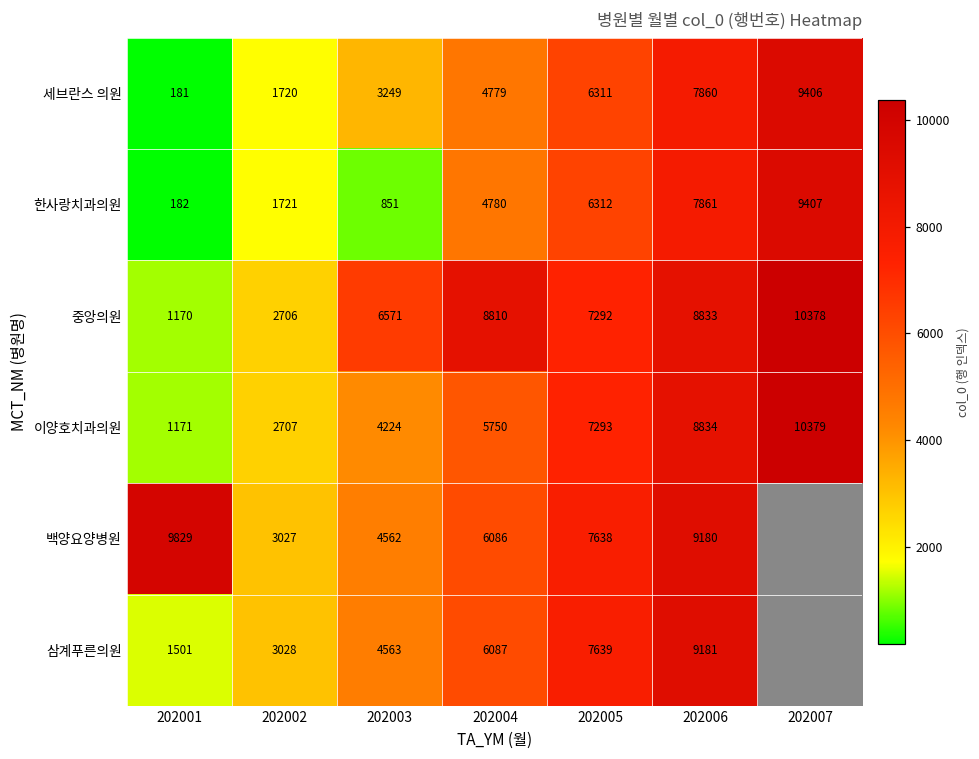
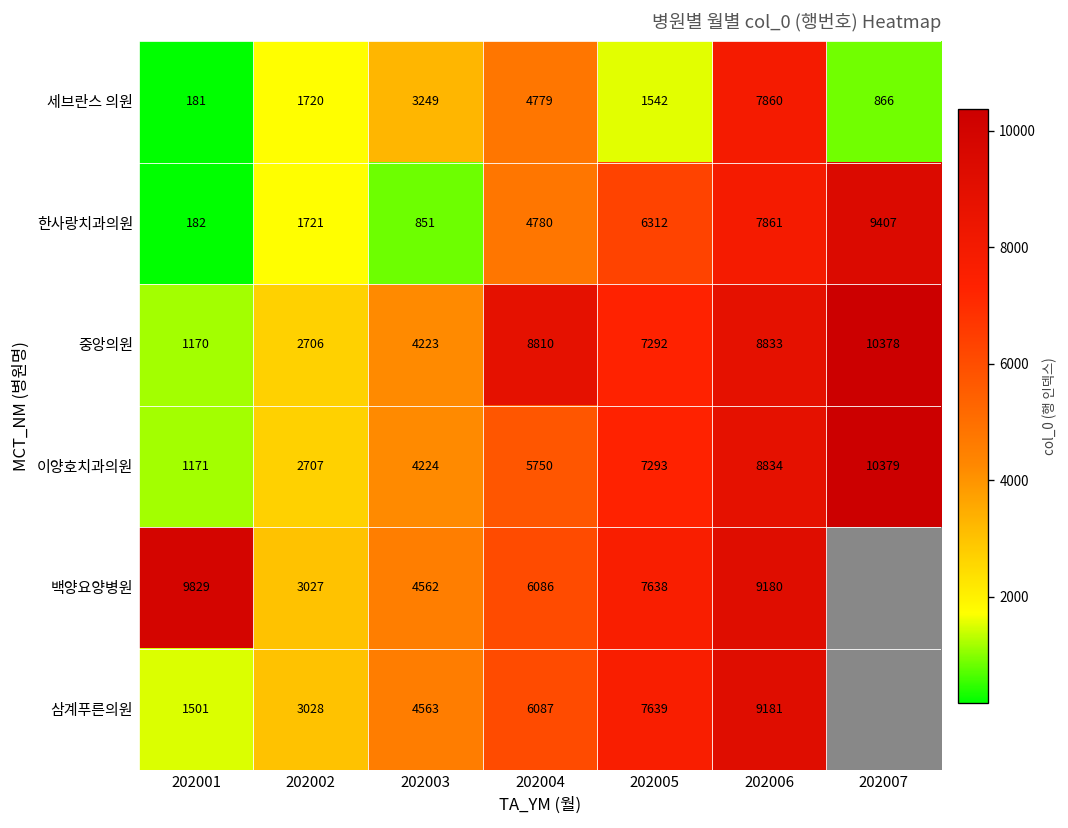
  {
    "세브란스 의원": {
      "202001": 181,
      "202002": 1720,
      "202003": 3249,
      "202004": 4779,
-     "202005": 6311,
+     "202005": 1542,
      "202006": 7860,
-     "202007": 9406
+     "202007": 866
    },
    "한사랑치과의원": {
      "202001": 182,
      "202002": 1721,
      "202003": 851,
      "202004": 4780,
      "202005": 6312,
      "202006": 7861,
      "202007": 9407
    },
    "중앙의원": {
      "202001": 1170,
      "202002": 2706,
-     "202003": 6571,
+     "202003": 4223,
      "202004": 8810,
      "202005": 7292,
      "202006": 8833,
      "202007": 10378
    },
    "이양호치과의원": {
      "202001": 1171,
      "202002": 2707,
      "202003": 4224,
      "202004": 5750,
      "202005": 7293,
      "202006": 8834,
      "202007": 10379
    },
    "백양요양병원": {
      "202001": 9829,
      "202002": 3027,
      "202003": 4562,
      "202004": 6086,
      "202005": 7638,
      "202006": 9180
    },
    "삼계푸른의원": {
      "202001": 1501,
      "202002": 3028,
      "202003": 4563,
      "202004": 6087,
      "202005": 7639,
      "202006": 9181
    }
  }
